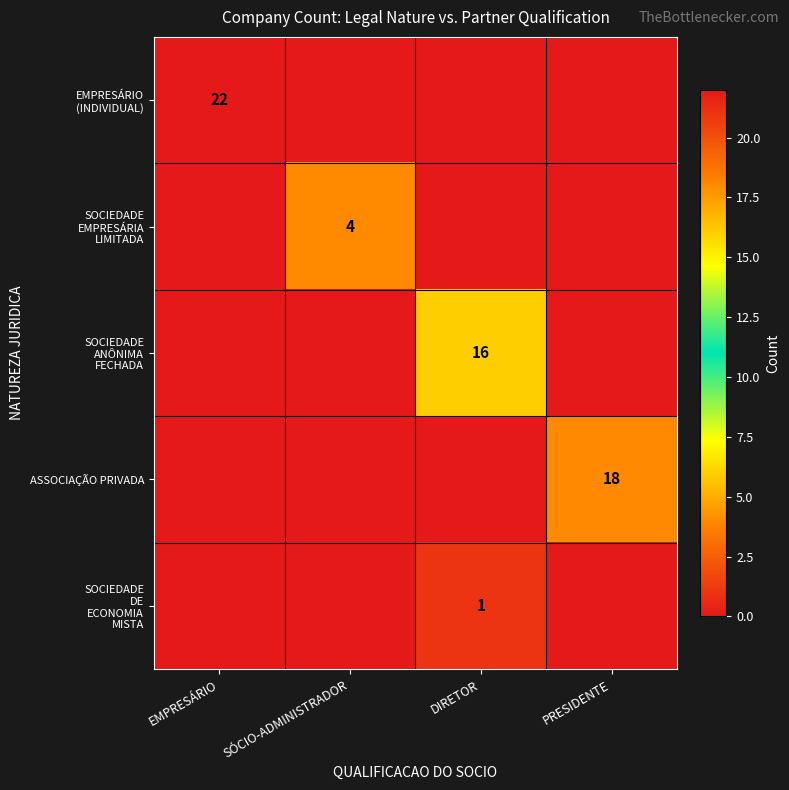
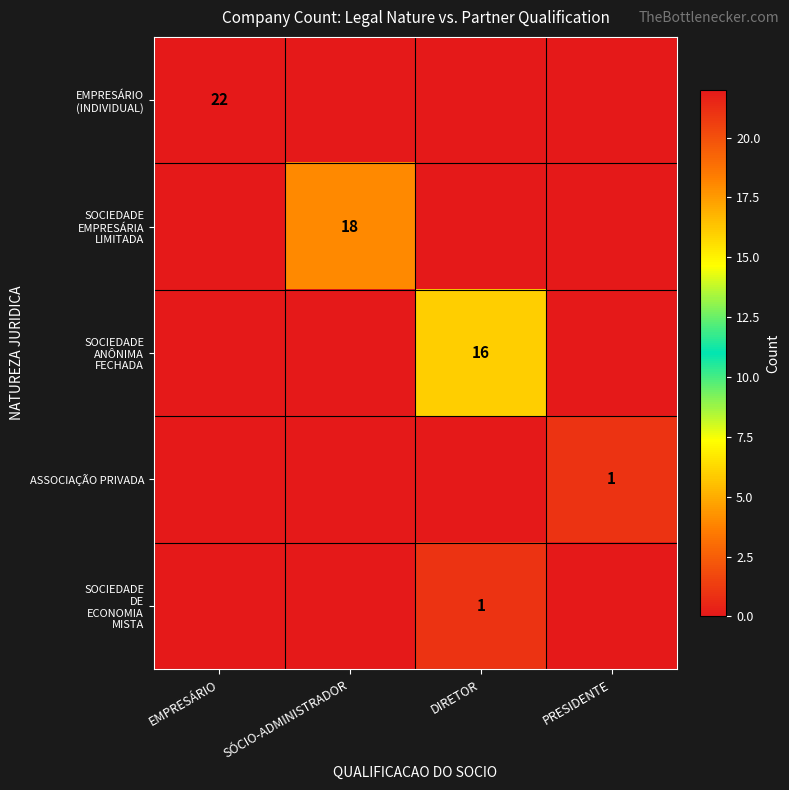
  {
    "EMPRESÁRIO (INDIVIDUAL)": {
      "EMPRESÁRIO": 22
    },
    "SOCIEDADE EMPRESÁRIA LIMITADA": {
-     "SÓCIO-ADMINISTRADOR": 4
+     "SÓCIO-ADMINISTRADOR": 18
    },
    "SOCIEDADE ANÔNIMA FECHADA": {
      "DIRETOR": 16
    },
    "ASSOCIAÇÃO PRIVADA": {
-     "PRESIDENTE": 18
+     "PRESIDENTE": 1
    },
    "SOCIEDADE DE ECONOMIA MISTA": {
      "DIRETOR": 1
    }
  }
